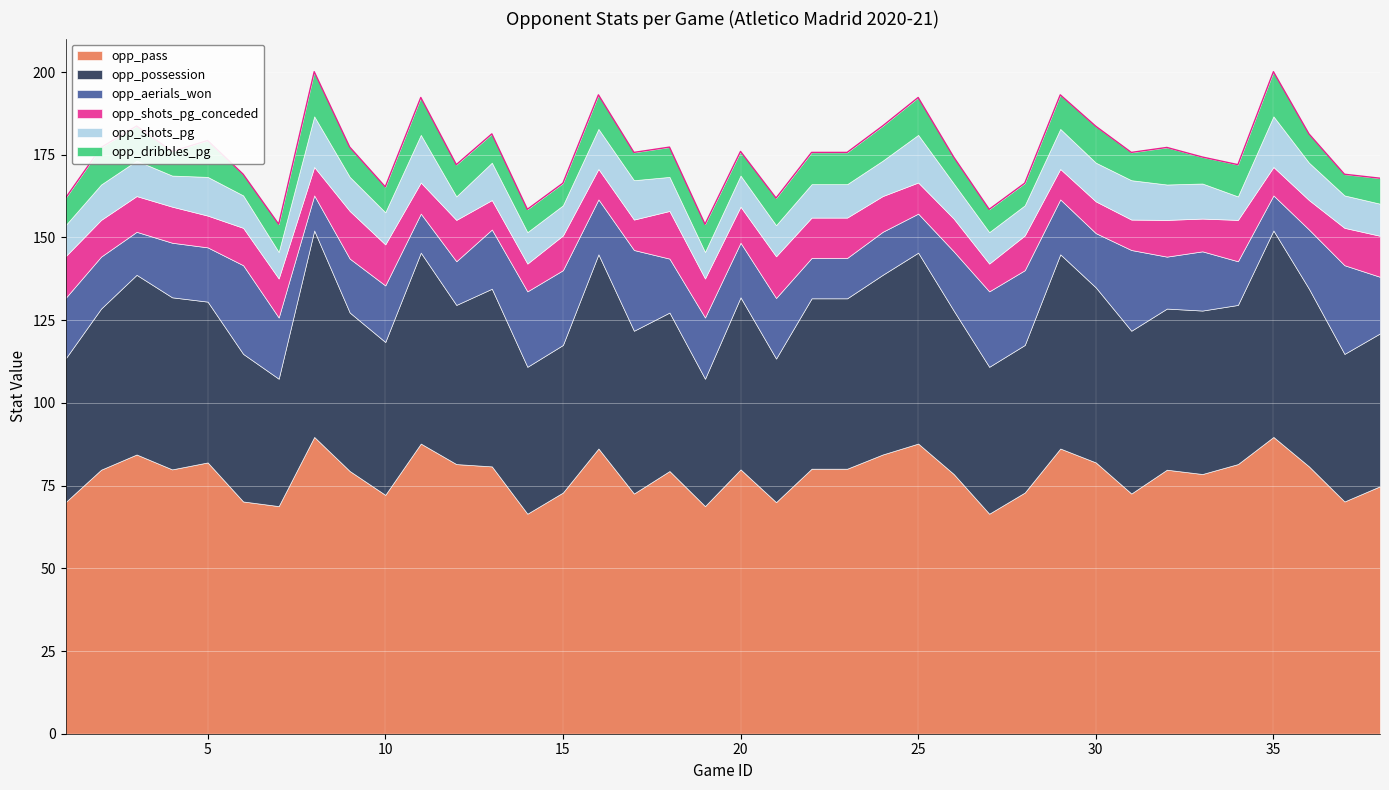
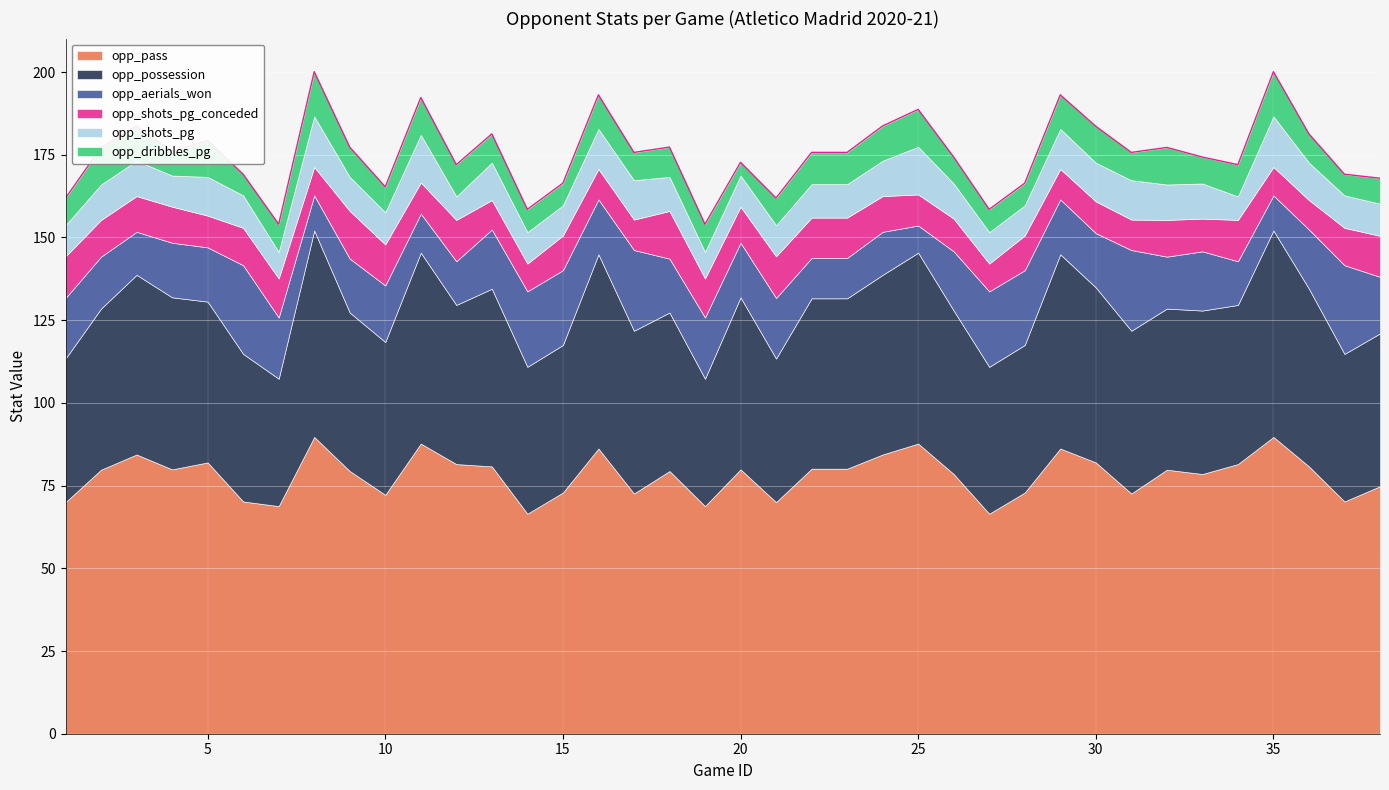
  {
    "opp_pass": {
      "5": 82,
      "10": 72,
      "15": 73,
      "20": 80,
      "25": 88,
      "30": 82,
      "35": 90
    },
    "opp_possession": {
      "5": 49,
      "10": 46,
      "15": 45,
      "20": 52,
      "25": 58,
      "30": 53,
      "35": 62
    },
    "opp_aerials_won": {
      "5": 16,
      "10": 17,
      "15": 23,
      "20": 17,
-     "25": 12,
+     "25": 8,
      "30": 16,
      "35": 11
    },
    "opp_shots_pg_conceded": {
      "5": 10,
      "10": 12,
      "15": 11,
      "20": 11,
      "25": 9,
      "30": 10,
      "35": 9
    },
    "opp_shots_pg": {
      "5": 12,
      "10": 10,
      "15": 9,
      "20": 9,
      "25": 14,
      "30": 12,
      "35": 15
    },
    "opp_dribbles_pg": {
      "10": 8,
      "15": 7,
-     "20": 7,
+     "20": 4,
      "25": 11,
      "30": 11,
      "35": 14
    }
  }
